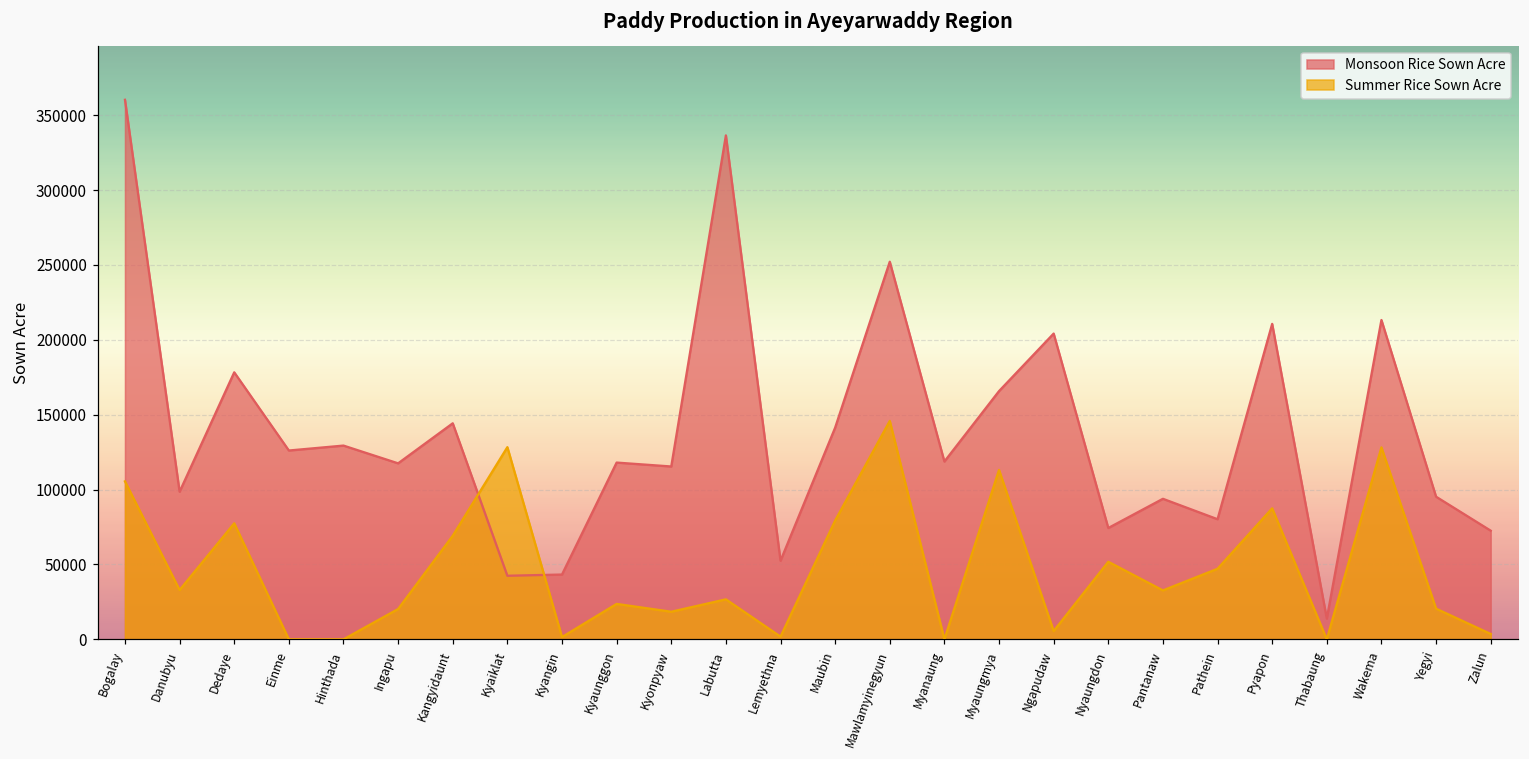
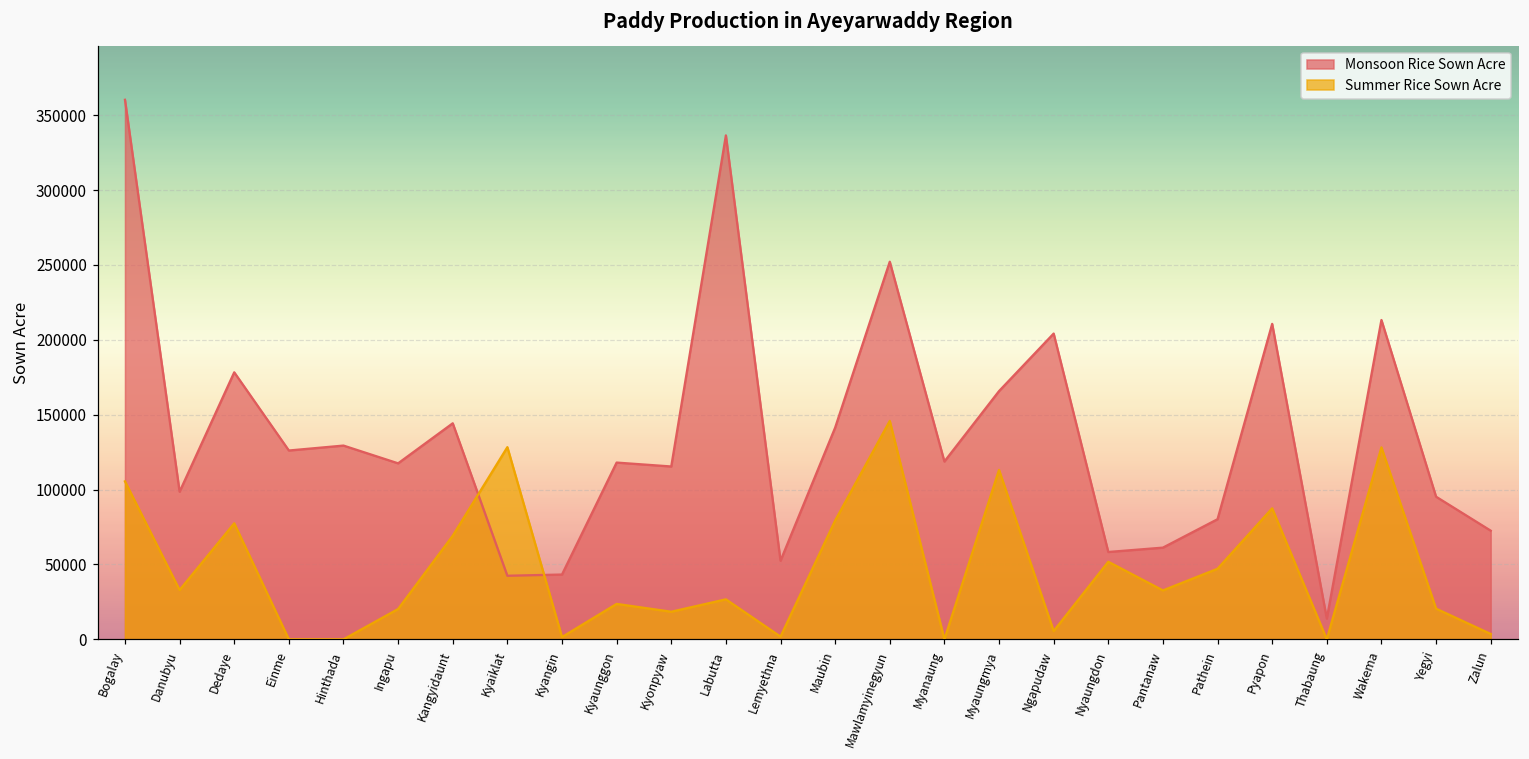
  {
    "Monsoon Rice Sown Acre": {
      "Bogalay": 360000,
      "Danubyu": 99000,
      "Dedaye": 178000,
      "Einme": 126000,
      "Hinthada": 129000,
      "Ingapu": 118000,
      "Kangyidaunt": 144000,
      "Kyaiklat": 42000,
      "Kyangin": 43000,
      "Kyaunggon": 118000,
      "Kyonpyaw": 115000,
      "Labutta": 336000,
      "Lemyethna": 52000,
      "Maubin": 141000,
      "Mawlamyinegyun": 252000,
      "Myanaung": 119000,
      "Myaungmya": 166000,
      "Ngapudaw": 204000,
-     "Nyaungdon": 74000,
-     "Pantanaw": 94000,
+     "Nyaungdon": 58000,
+     "Pantanaw": 61000,
      "Pathein": 80000,
      "Pyapon": 211000,
      "Thabaung": 14000,
      "Wakema": 213000,
      "Yegyi": 95000,
      "Zalun": 73000
    },
    "Summer Rice Sown Acre": {
      "Bogalay": 105000,
      "Danubyu": 33000,
      "Dedaye": 77000,
      "Einme": 0,
      "Hinthada": 0,
      "Ingapu": 20000,
      "Kangyidaunt": 69000,
      "Kyaiklat": 128000,
      "Kyangin": 2000,
      "Kyaunggon": 24000,
      "Kyonpyaw": 18000,
      "Labutta": 27000,
      "Lemyethna": 2000,
      "Maubin": 79000,
      "Mawlamyinegyun": 146000,
      "Myanaung": 0,
      "Myaungmya": 113000,
      "Ngapudaw": 6000,
      "Nyaungdon": 52000,
      "Pantanaw": 33000,
      "Pathein": 47000,
      "Pyapon": 87000,
      "Thabaung": 0,
      "Wakema": 128000,
      "Yegyi": 21000,
      "Zalun": 4000
    }
  }
